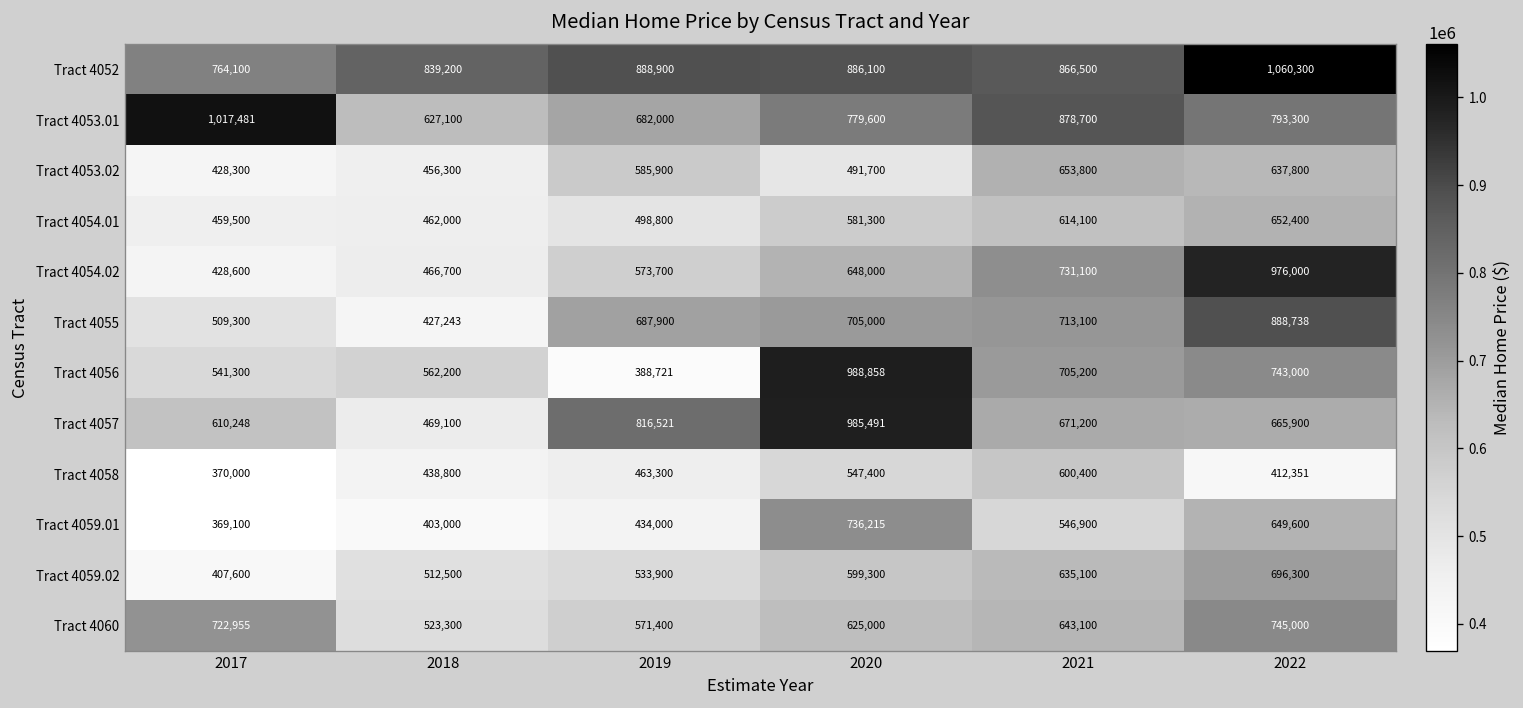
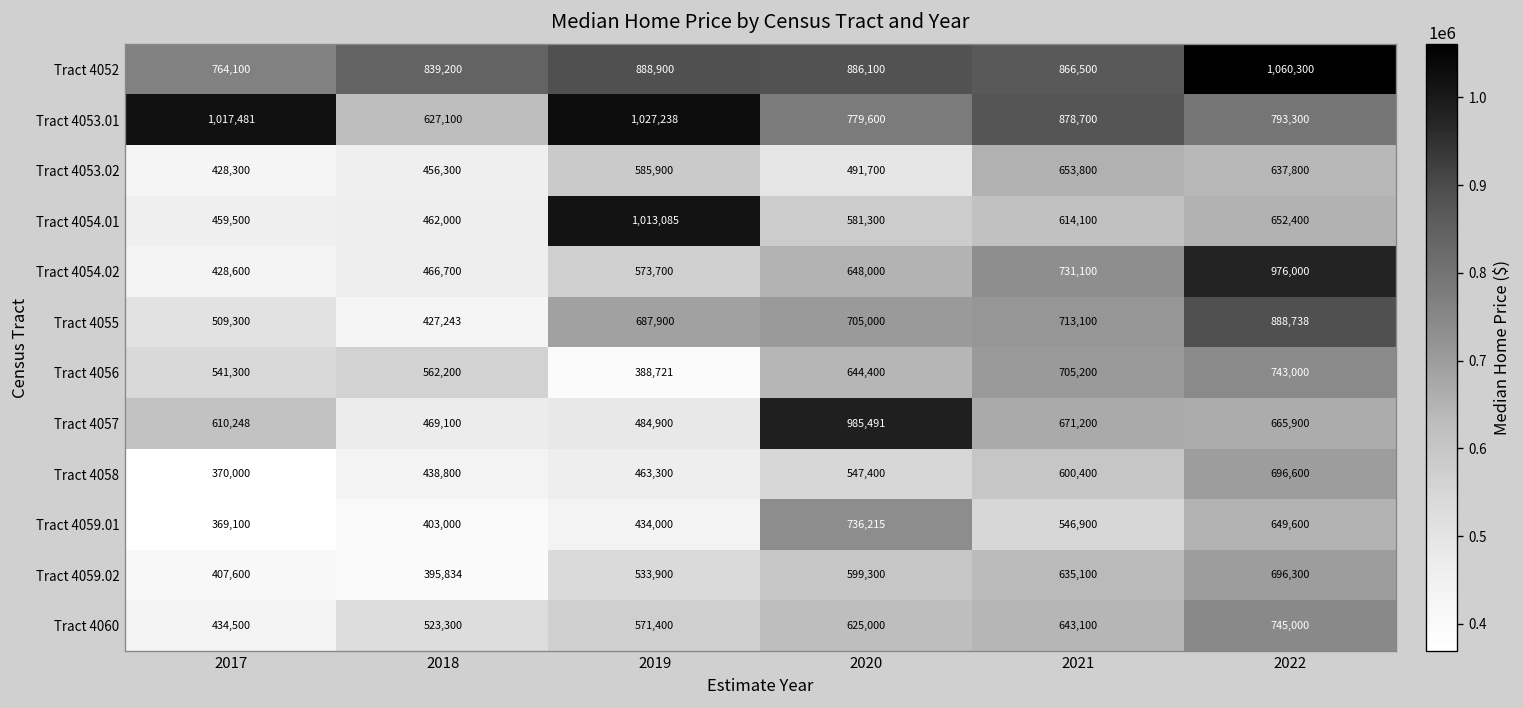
  {
    "Tract 4052": {
      "2017": "764,100",
      "2018": "839,200",
      "2019": "888,900",
      "2020": "886,100",
      "2021": "866,500",
      "2022": "1,060,300"
    },
    "Tract 4053.01": {
      "2017": "1,017,481",
      "2018": "627,100",
-     "2019": "682,000",
+     "2019": "1,027,238",
      "2020": "779,600",
      "2021": "878,700",
      "2022": "793,300"
    },
    "Tract 4053.02": {
      "2017": "428,300",
      "2018": "456,300",
      "2019": "585,900",
      "2020": "491,700",
      "2021": "653,800",
      "2022": "637,800"
    },
    "Tract 4054.01": {
      "2017": "459,500",
      "2018": "462,000",
-     "2019": "498,800",
+     "2019": "1,013,085",
      "2020": "581,300",
      "2021": "614,100",
      "2022": "652,400"
    },
    "Tract 4054.02": {
      "2017": "428,600",
      "2018": "466,700",
      "2019": "573,700",
      "2020": "648,000",
      "2021": "731,100",
      "2022": "976,000"
    },
    "Tract 4055": {
      "2017": "509,300",
      "2018": "427,243",
      "2019": "687,900",
      "2020": "705,000",
      "2021": "713,100",
      "2022": "888,738"
    },
    "Tract 4056": {
      "2017": "541,300",
      "2018": "562,200",
      "2019": "388,721",
-     "2020": "988,858",
+     "2020": "644,400",
      "2021": "705,200",
      "2022": "743,000"
    },
    "Tract 4057": {
      "2017": "610,248",
      "2018": "469,100",
-     "2019": "816,521",
+     "2019": "484,900",
      "2020": "985,491",
      "2021": "671,200",
      "2022": "665,900"
    },
    "Tract 4058": {
      "2017": "370,000",
      "2018": "438,800",
      "2019": "463,300",
      "2020": "547,400",
      "2021": "600,400",
-     "2022": "412,351"
+     "2022": "696,600"
    },
    "Tract 4059.01": {
      "2017": "369,100",
      "2018": "403,000",
      "2019": "434,000",
      "2020": "736,215",
      "2021": "546,900",
      "2022": "649,600"
    },
    "Tract 4059.02": {
      "2017": "407,600",
-     "2018": "512,500",
+     "2018": "395,834",
      "2019": "533,900",
      "2020": "599,300",
      "2021": "635,100",
      "2022": "696,300"
    },
    "Tract 4060": {
-     "2017": "722,955",
+     "2017": "434,500",
      "2018": "523,300",
      "2019": "571,400",
      "2020": "625,000",
      "2021": "643,100",
      "2022": "745,000"
    }
  }
